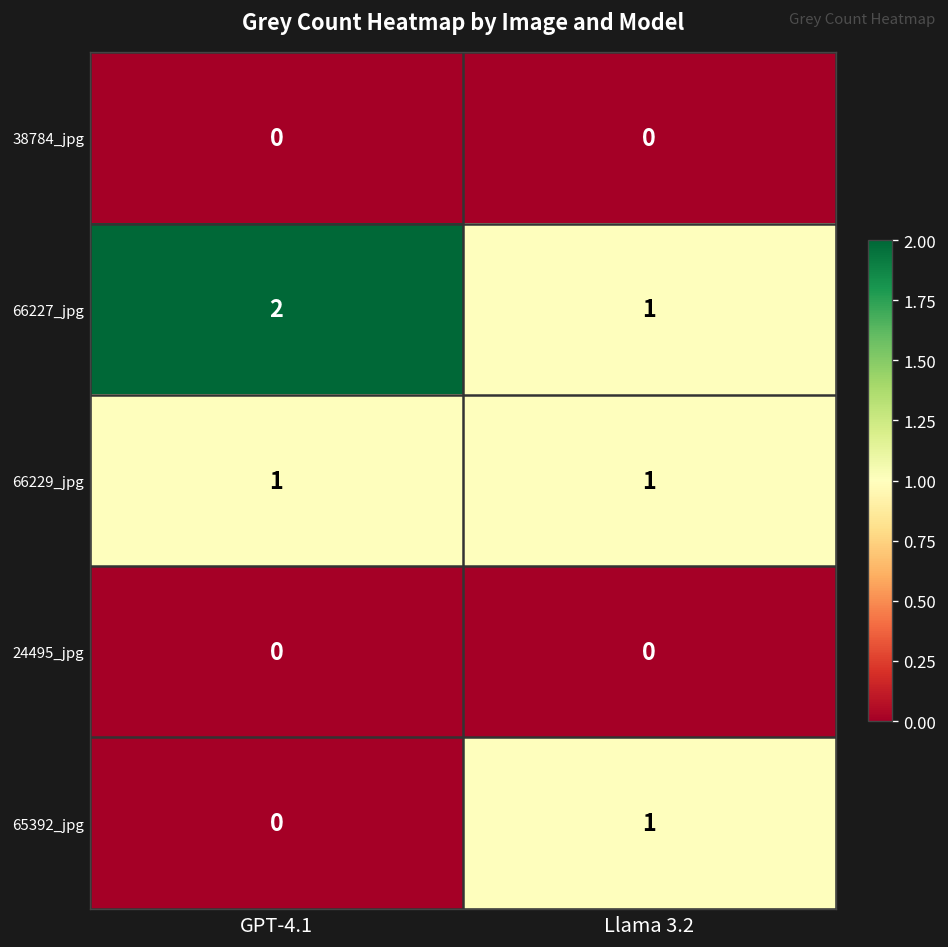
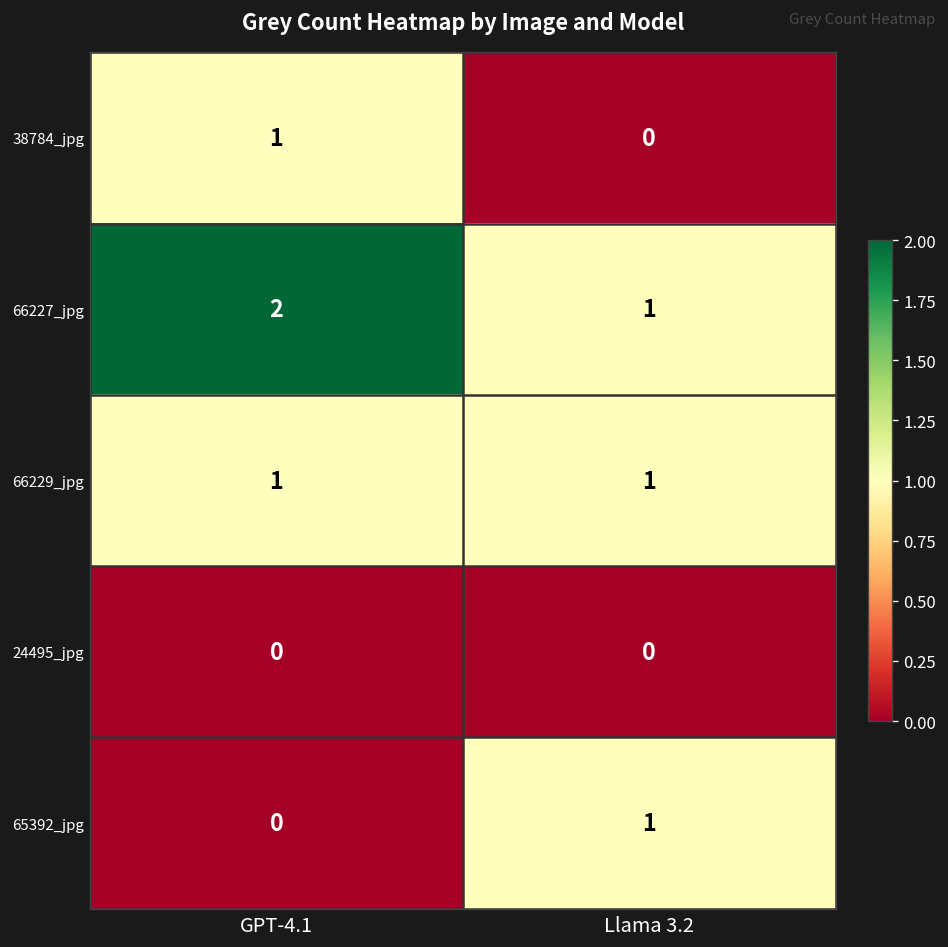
  {
    "38784_jpg": {
-     "GPT-4.1": 0,
+     "GPT-4.1": 1,
      "Llama 3.2": 0
    },
    "66227_jpg": {
      "GPT-4.1": 2,
      "Llama 3.2": 1
    },
    "66229_jpg": {
      "GPT-4.1": 1,
      "Llama 3.2": 1
    },
    "24495_jpg": {
      "GPT-4.1": 0,
      "Llama 3.2": 0
    },
    "65392_jpg": {
      "GPT-4.1": 0,
      "Llama 3.2": 1
    }
  }
